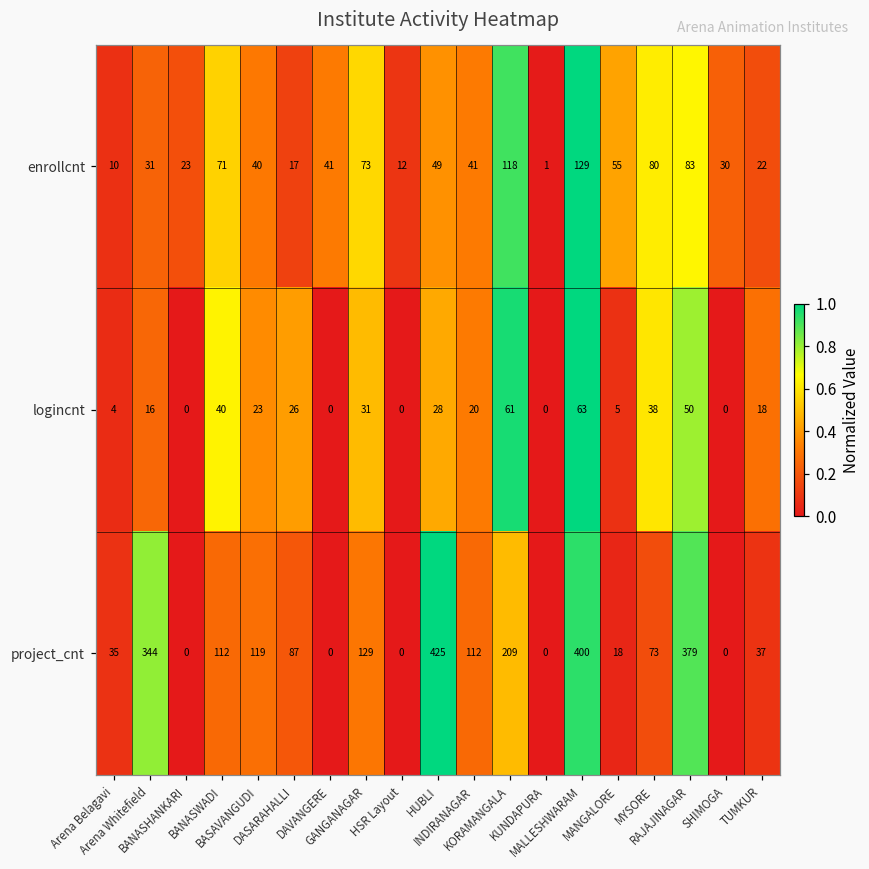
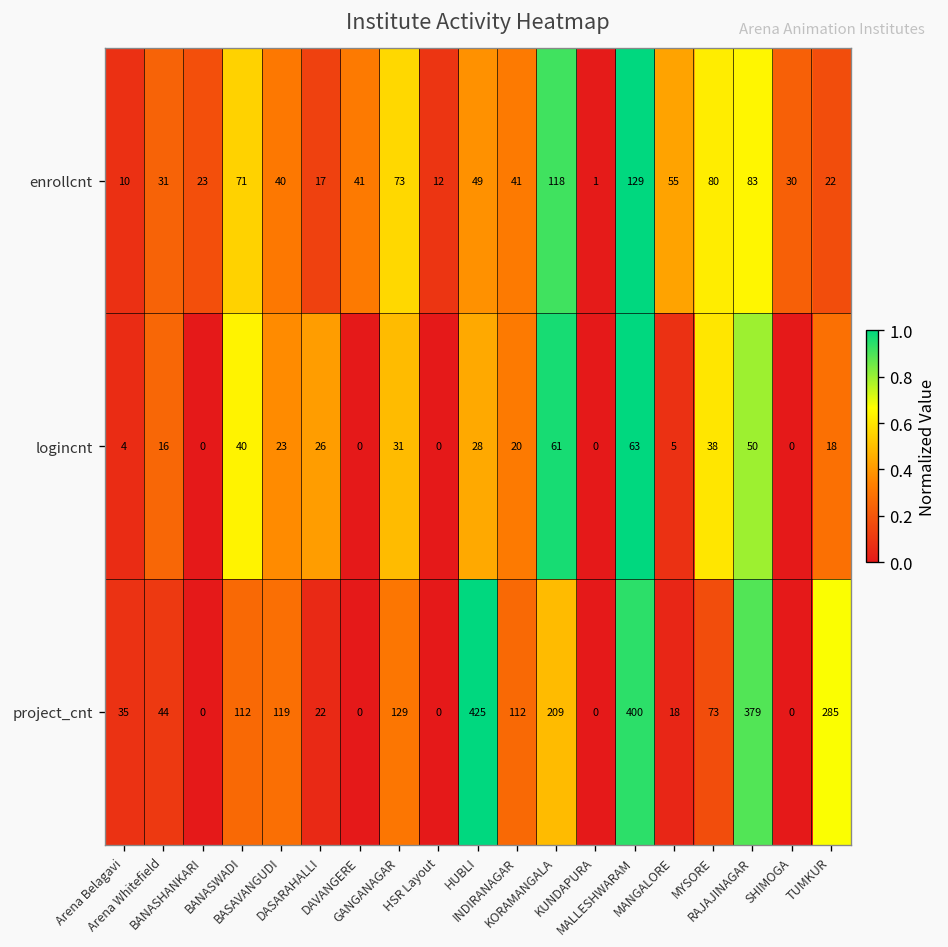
  {
    "enrollcnt": {
      "Arena Belagavi": 10,
      "Arena Whitefield": 31,
      "BANASHANKARI": 23,
      "BANASWADI": 71,
      "BASAVANGUDI": 40,
      "DASARAHALLI": 17,
      "DAVANGERE": 41,
      "GANGANAGAR": 73,
      "HSR Layout": 12,
      "HUBLI": 49,
      "INDIRANAGAR": 41,
      "KORAMANGALA": 118,
      "KUNDAPURA": 1,
      "MALLESHWARAM": 129,
      "MANGALORE": 55,
      "MYSORE": 80,
      "RAJAJINAGAR": 83,
      "SHIMOGA": 30,
      "TUMKUR": 22
    },
    "logincnt": {
      "Arena Belagavi": 4,
      "Arena Whitefield": 16,
      "BANASHANKARI": 0,
      "BANASWADI": 40,
      "BASAVANGUDI": 23,
      "DASARAHALLI": 26,
      "DAVANGERE": 0,
      "GANGANAGAR": 31,
      "HSR Layout": 0,
      "HUBLI": 28,
      "INDIRANAGAR": 20,
      "KORAMANGALA": 61,
      "KUNDAPURA": 0,
      "MALLESHWARAM": 63,
      "MANGALORE": 5,
      "MYSORE": 38,
      "RAJAJINAGAR": 50,
      "SHIMOGA": 0,
      "TUMKUR": 18
    },
    "project_cnt": {
      "Arena Belagavi": 35,
-     "Arena Whitefield": 344,
+     "Arena Whitefield": 44,
      "BANASHANKARI": 0,
      "BANASWADI": 112,
      "BASAVANGUDI": 119,
-     "DASARAHALLI": 87,
+     "DASARAHALLI": 22,
      "DAVANGERE": 0,
      "GANGANAGAR": 129,
      "HSR Layout": 0,
      "HUBLI": 425,
      "INDIRANAGAR": 112,
      "KORAMANGALA": 209,
      "KUNDAPURA": 0,
      "MALLESHWARAM": 400,
      "MANGALORE": 18,
      "MYSORE": 73,
      "RAJAJINAGAR": 379,
      "SHIMOGA": 0,
-     "TUMKUR": 37
+     "TUMKUR": 285
    }
  }
